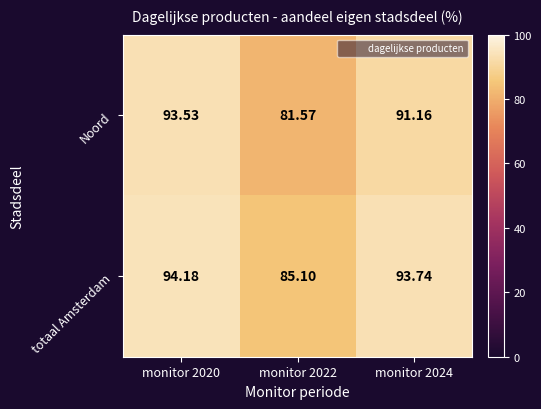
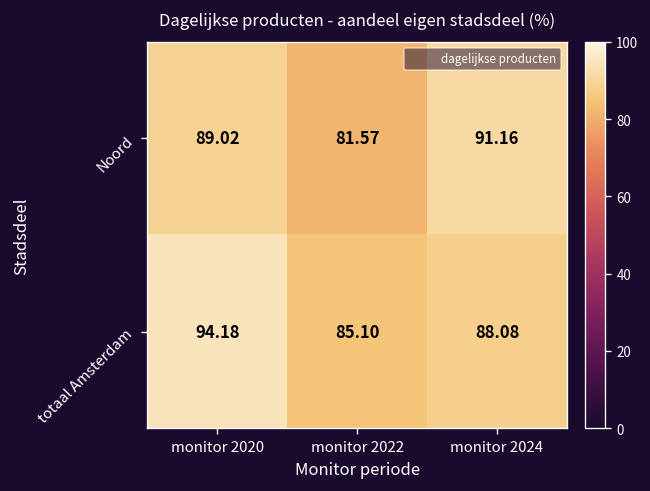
  {
    "Noord": {
-     "monitor 2020": 93.53,
+     "monitor 2020": 89.02,
      "monitor 2022": 81.57,
      "monitor 2024": 91.16
    },
    "totaal Amsterdam": {
      "monitor 2020": 94.18,
      "monitor 2022": 85.10,
-     "monitor 2024": 93.74
+     "monitor 2024": 88.08
    }
  }
